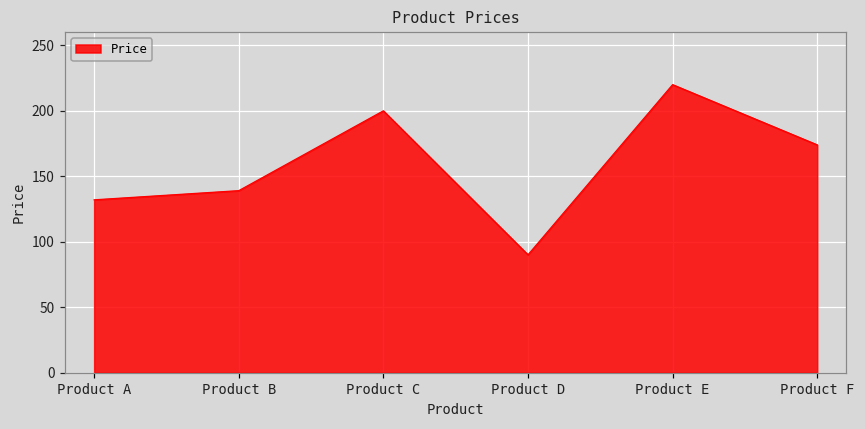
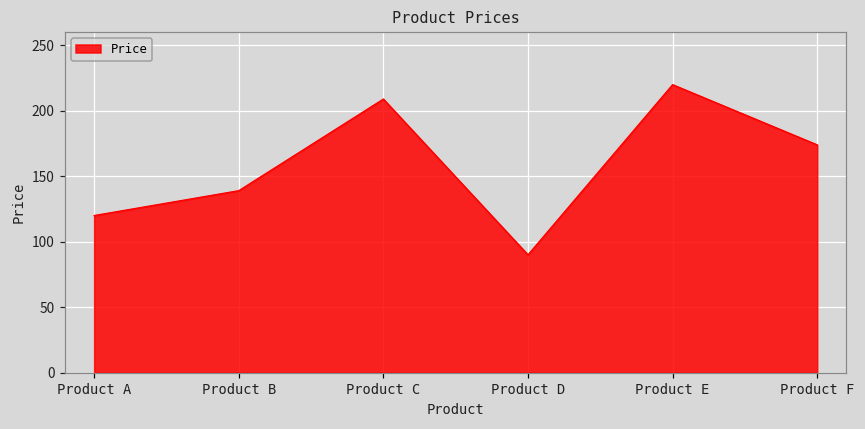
  {
-   "Product A": 132,
+   "Product A": 120,
    "Product B": 139,
-   "Product C": 200,
+   "Product C": 209,
    "Product D": 90,
    "Product E": 220,
    "Product F": 174
  }
